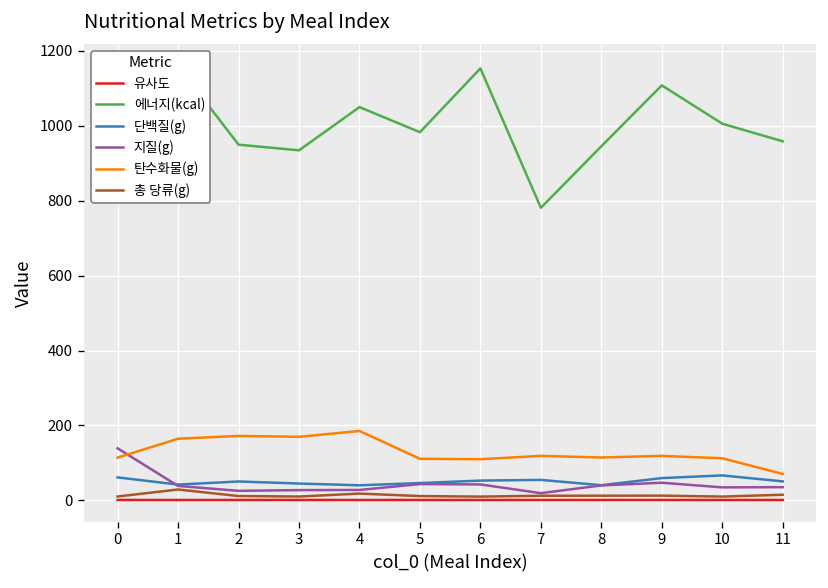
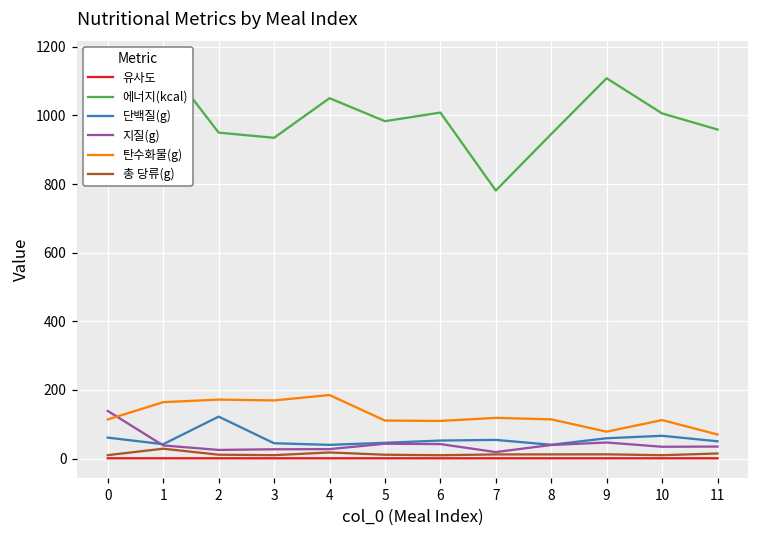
  {
    "유사도": {
      "0": 0,
      "1": 0,
      "2": 0,
      "3": 0,
      "4": 0,
      "5": 0,
      "6": 0,
      "7": 0,
      "8": 0,
      "9": 0,
      "10": 0,
      "11": 0
    },
    "에너지(kcal)": {
      "2": 950,
      "3": 930,
      "4": 1050,
      "5": 980,
-     "6": 1150,
+     "6": 1010,
      "7": 780,
      "8": 950,
      "9": 1110,
      "10": 1010,
      "11": 960
    },
    "단백질(g)": {
      "0": 60,
-     "2": 50,
+     "2": 120,
      "3": 40,
      "4": 40,
      "6": 50,
      "7": 50,
      "9": 60,
      "10": 70,
      "11": 50
    },
    "지질(g)": {
      "0": 140,
      "2": 30,
      "3": 30,
      "4": 30,
      "6": 40,
      "9": 50,
      "10": 30,
      "11": 40
    },
    "탄수화물(g)": {
      "0": 110,
      "1": 160,
      "2": 170,
      "3": 170,
      "4": 190,
      "5": 110,
      "6": 110,
      "7": 120,
      "8": 110,
-     "9": 120,
+     "9": 80,
      "10": 110,
      "11": 70
    },
    "총 당류(g)": {
      "0": 10,
      "1": 30,
      "2": 10,
      "3": 10,
      "4": 20,
      "5": 10,
      "6": 10,
      "8": 10,
      "9": 10,
      "10": 10,
      "11": 10
    }
  }
